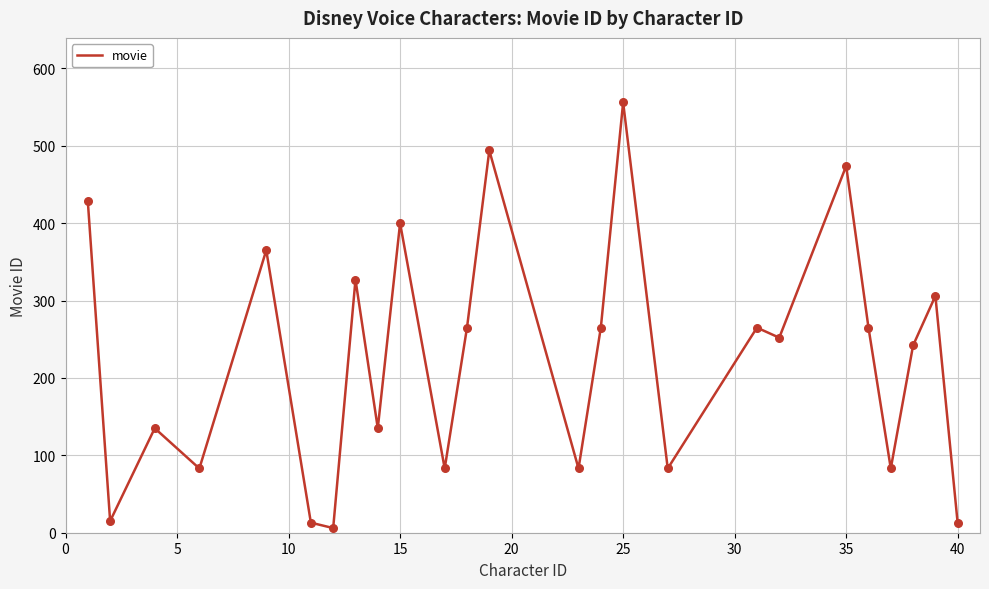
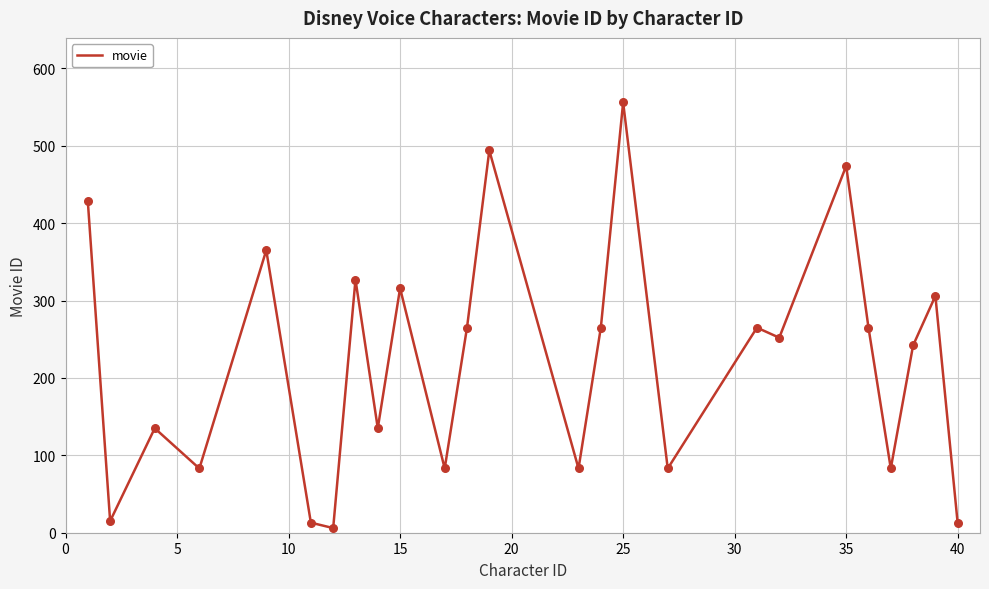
  {
-   "15": 400,
+   "15": 320,
    "25": 560,
    "35": 470,
    "40": 10
  }
